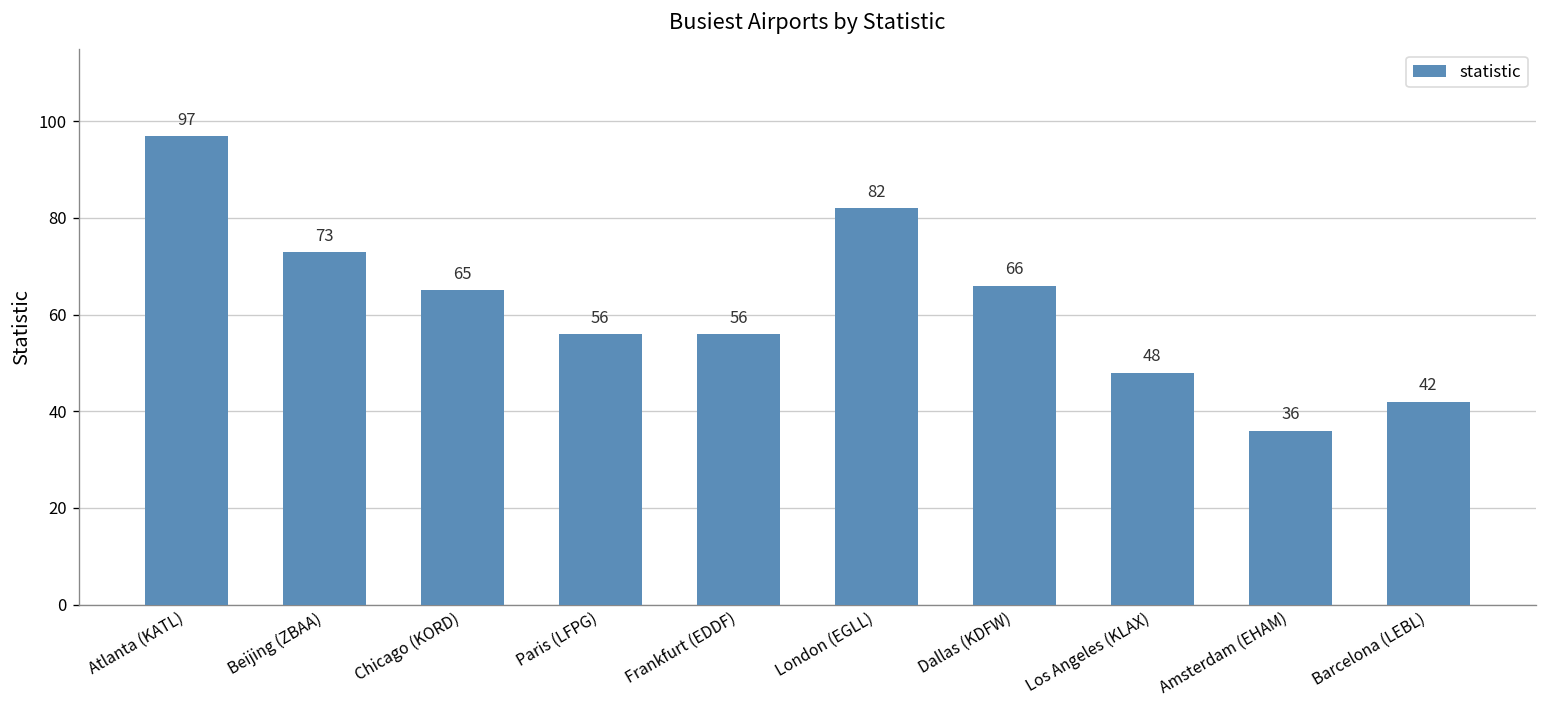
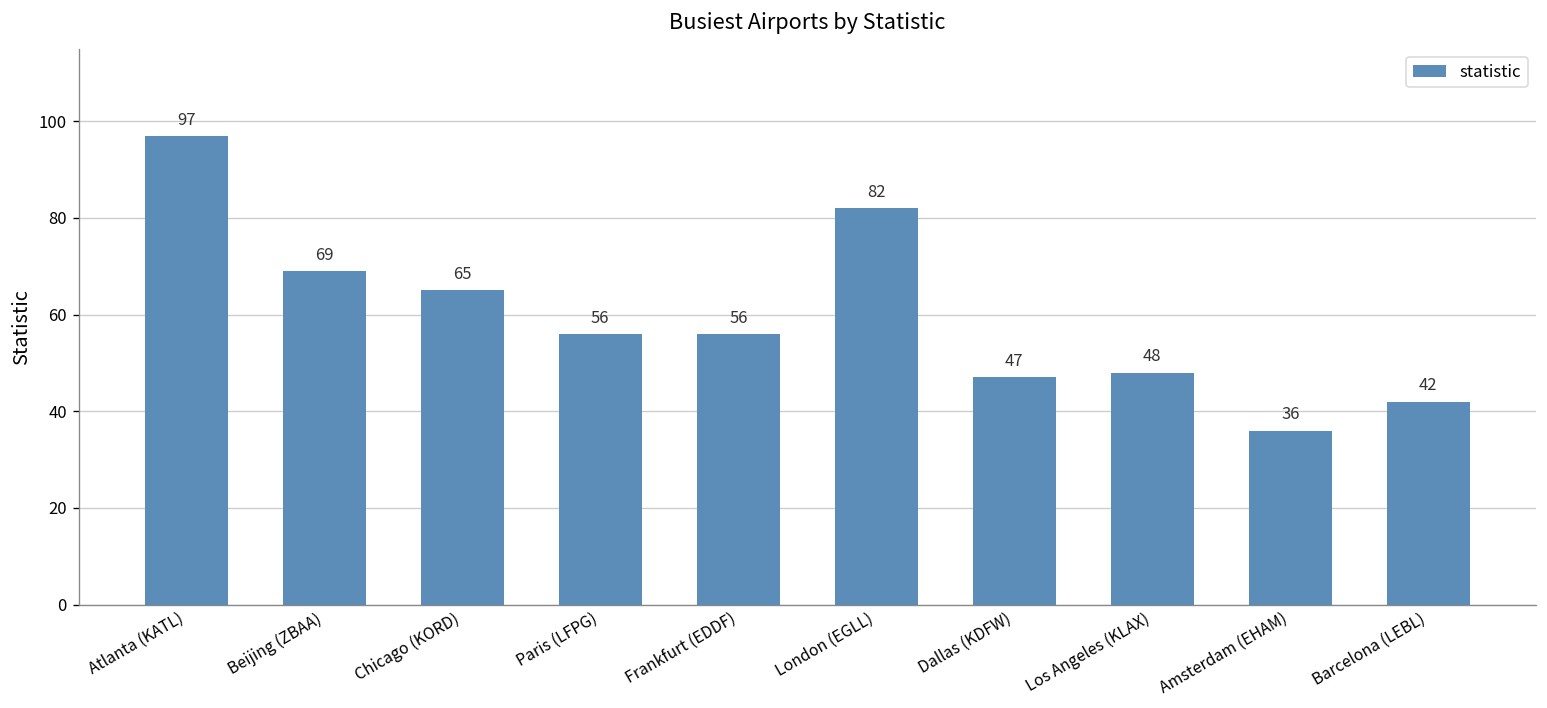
  {
    "Atlanta (KATL)": 97,
-   "Beijing (ZBAA)": 73,
+   "Beijing (ZBAA)": 69,
    "Chicago (KORD)": 65,
    "Paris (LFPG)": 56,
    "Frankfurt (EDDF)": 56,
    "London (EGLL)": 82,
-   "Dallas (KDFW)": 66,
+   "Dallas (KDFW)": 47,
    "Los Angeles (KLAX)": 48,
    "Amsterdam (EHAM)": 36,
    "Barcelona (LEBL)": 42
  }
